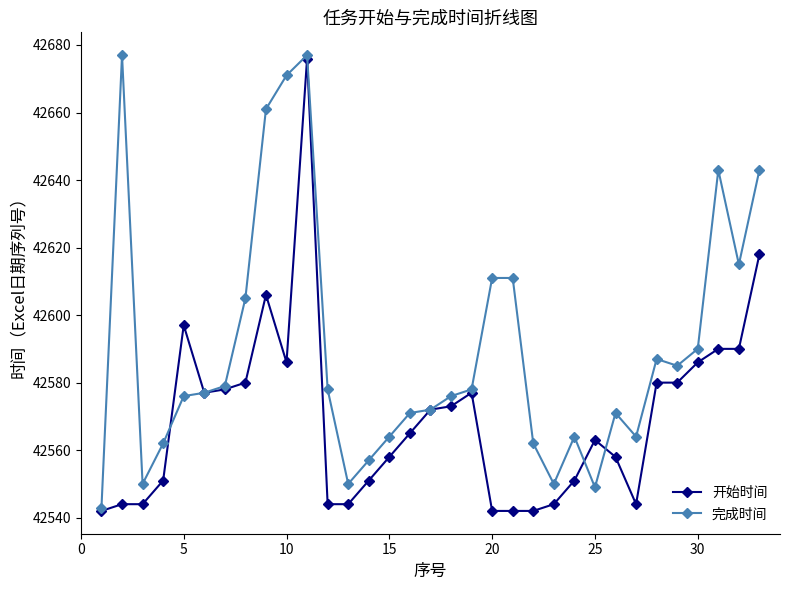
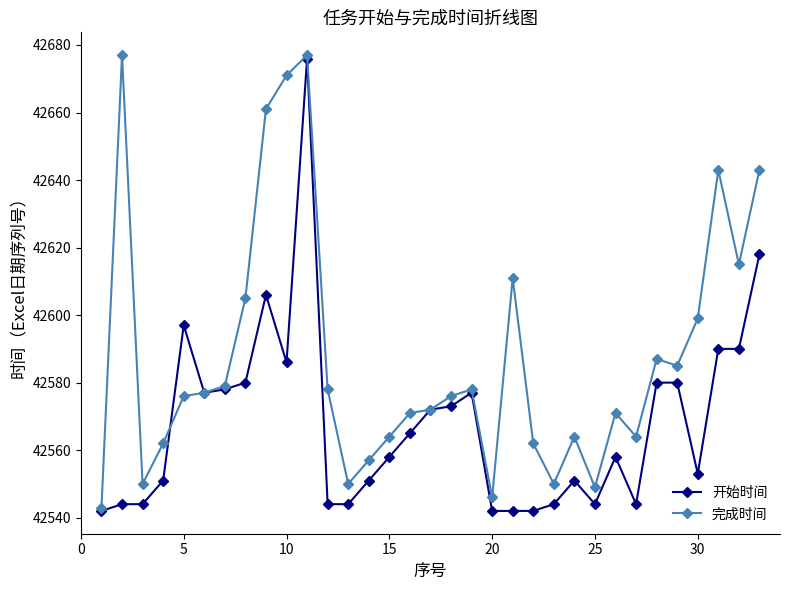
  {
    "开始时间": {
      "5": 42597,
      "10": 42586,
      "15": 42558,
      "20": 42542,
-     "25": 42563,
-     "30": 42586
+     "25": 42544,
+     "30": 42553
    },
    "完成时间": {
      "5": 42576,
      "10": 42671,
      "15": 42564,
-     "20": 42611,
+     "20": 42546,
      "25": 42549,
-     "30": 42590
+     "30": 42599
    }
  }
